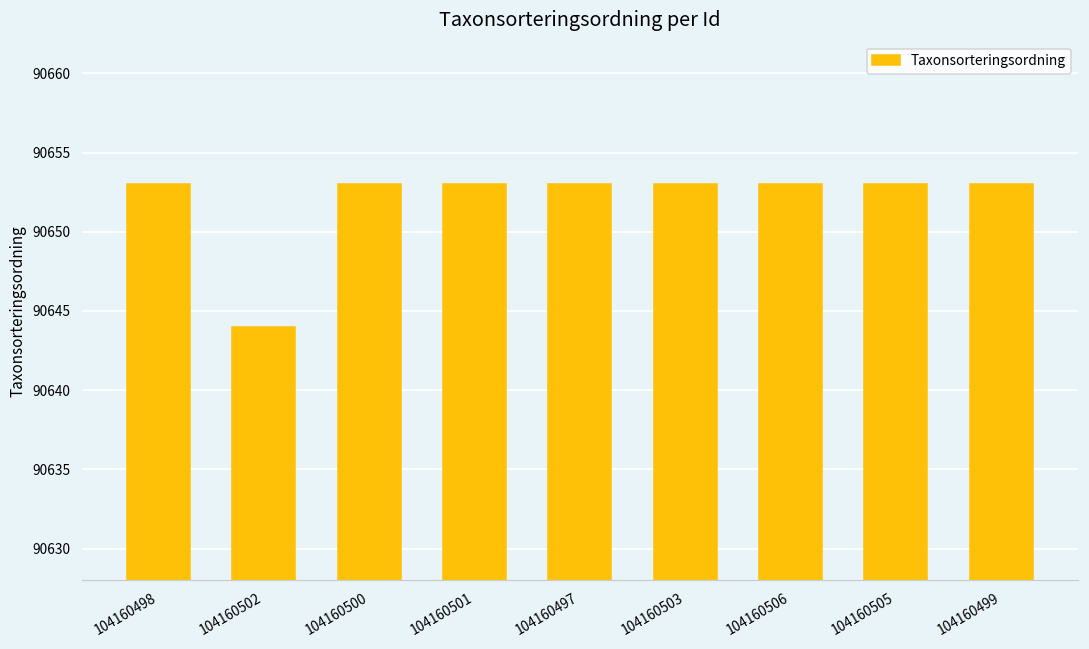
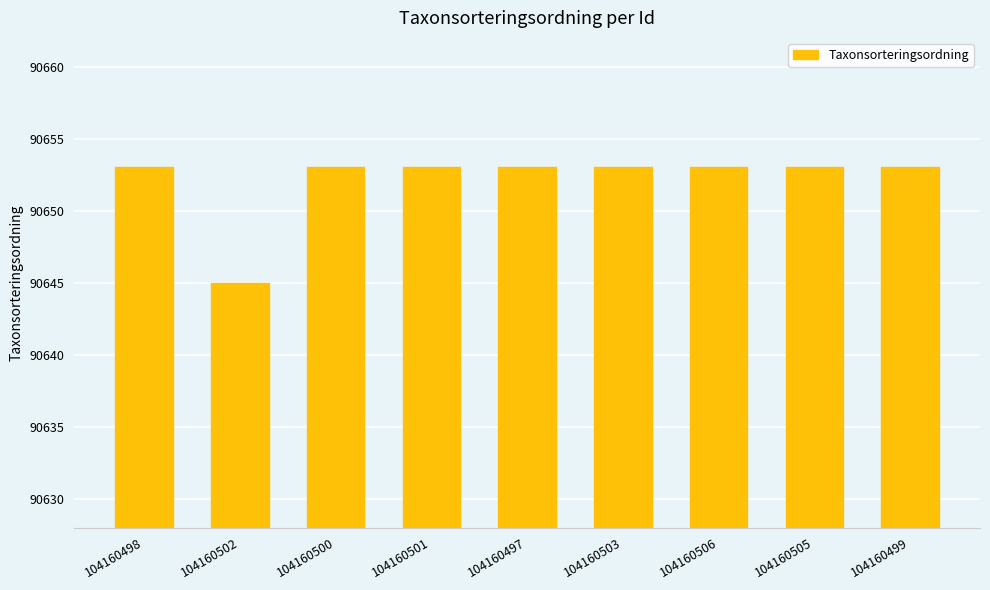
  {
    "104160498": 90653,
-   "104160502": 90644,
+   "104160502": 90645,
    "104160500": 90653,
    "104160501": 90653,
    "104160497": 90653,
    "104160503": 90653,
    "104160506": 90653,
    "104160505": 90653,
    "104160499": 90653
  }
